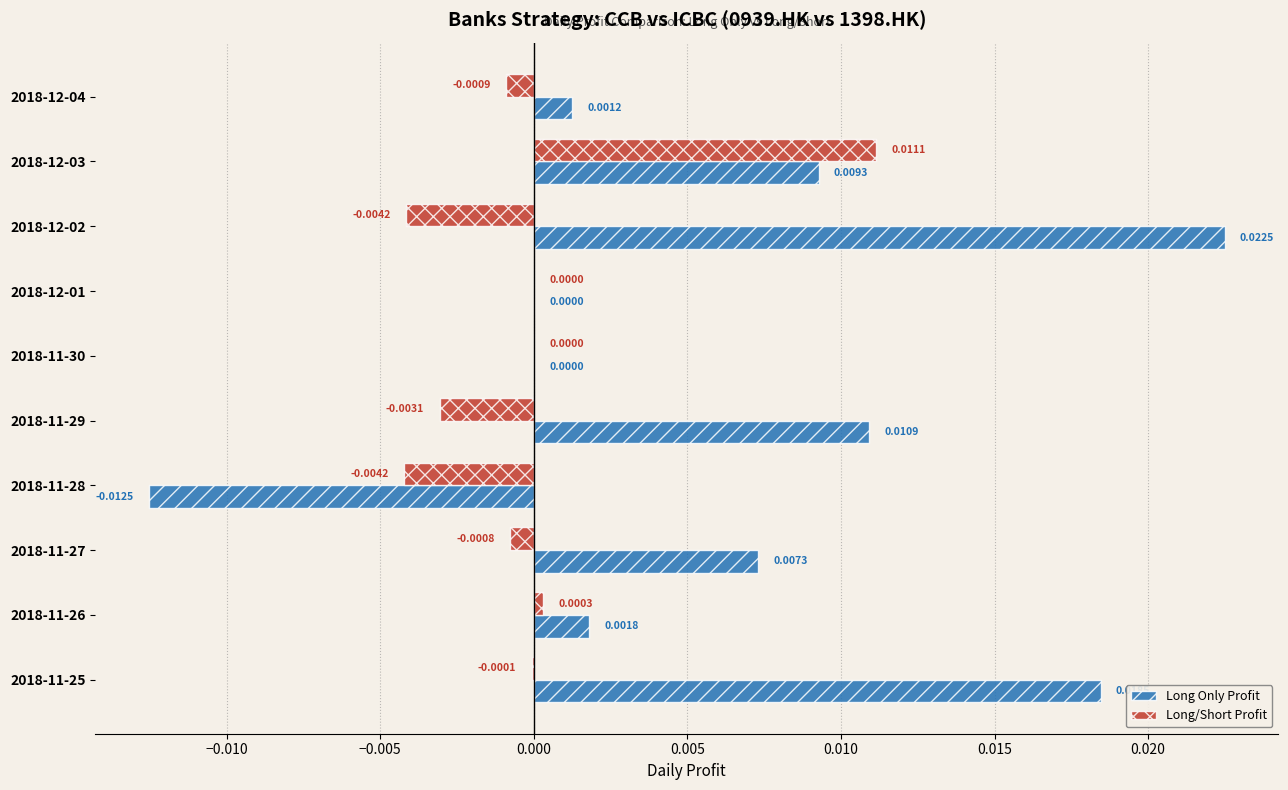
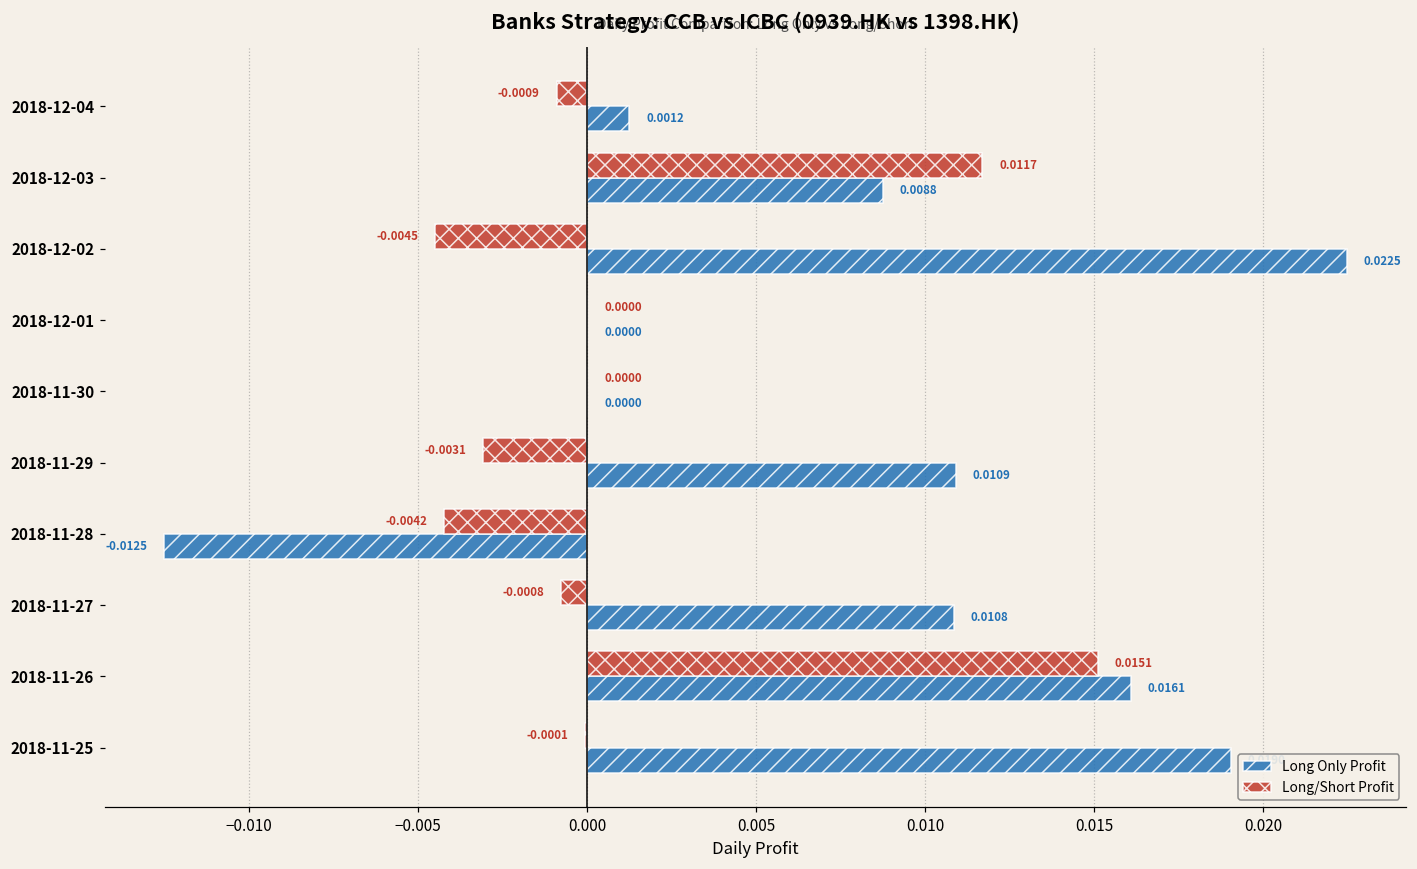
  {
    "Long Only Profit": {
      "2018-12-04": 0.0012,
-     "2018-12-03": 0.0093,
+     "2018-12-03": 0.0088,
      "2018-12-02": 0.0225,
      "2018-12-01": 0.0000,
      "2018-11-30": 0.0000,
      "2018-11-29": 0.0109,
      "2018-11-28": -0.0125,
-     "2018-11-27": 0.0073,
-     "2018-11-26": 0.0018,
-     "2018-11-25": 0.0185
+     "2018-11-27": 0.0108,
+     "2018-11-26": 0.0161,
+     "2018-11-25": 0.0190
    },
    "Long/Short Profit": {
      "2018-12-04": -0.0009,
-     "2018-12-03": 0.0111,
-     "2018-12-02": -0.0042,
+     "2018-12-03": 0.0117,
+     "2018-12-02": -0.0045,
      "2018-12-01": 0.0000,
      "2018-11-30": 0.0000,
      "2018-11-29": -0.0031,
      "2018-11-28": -0.0042,
      "2018-11-27": -0.0008,
-     "2018-11-26": 0.0003,
+     "2018-11-26": 0.0151,
      "2018-11-25": -0.0001
    }
  }
